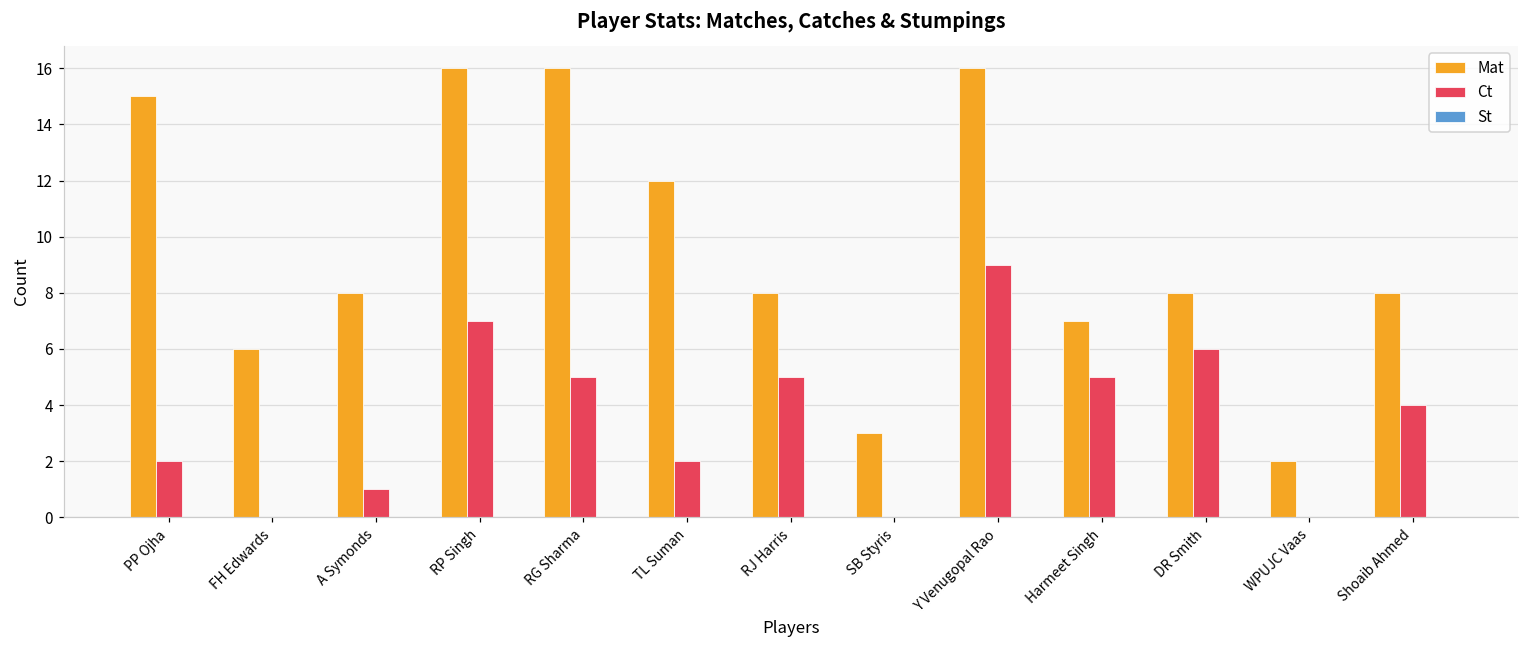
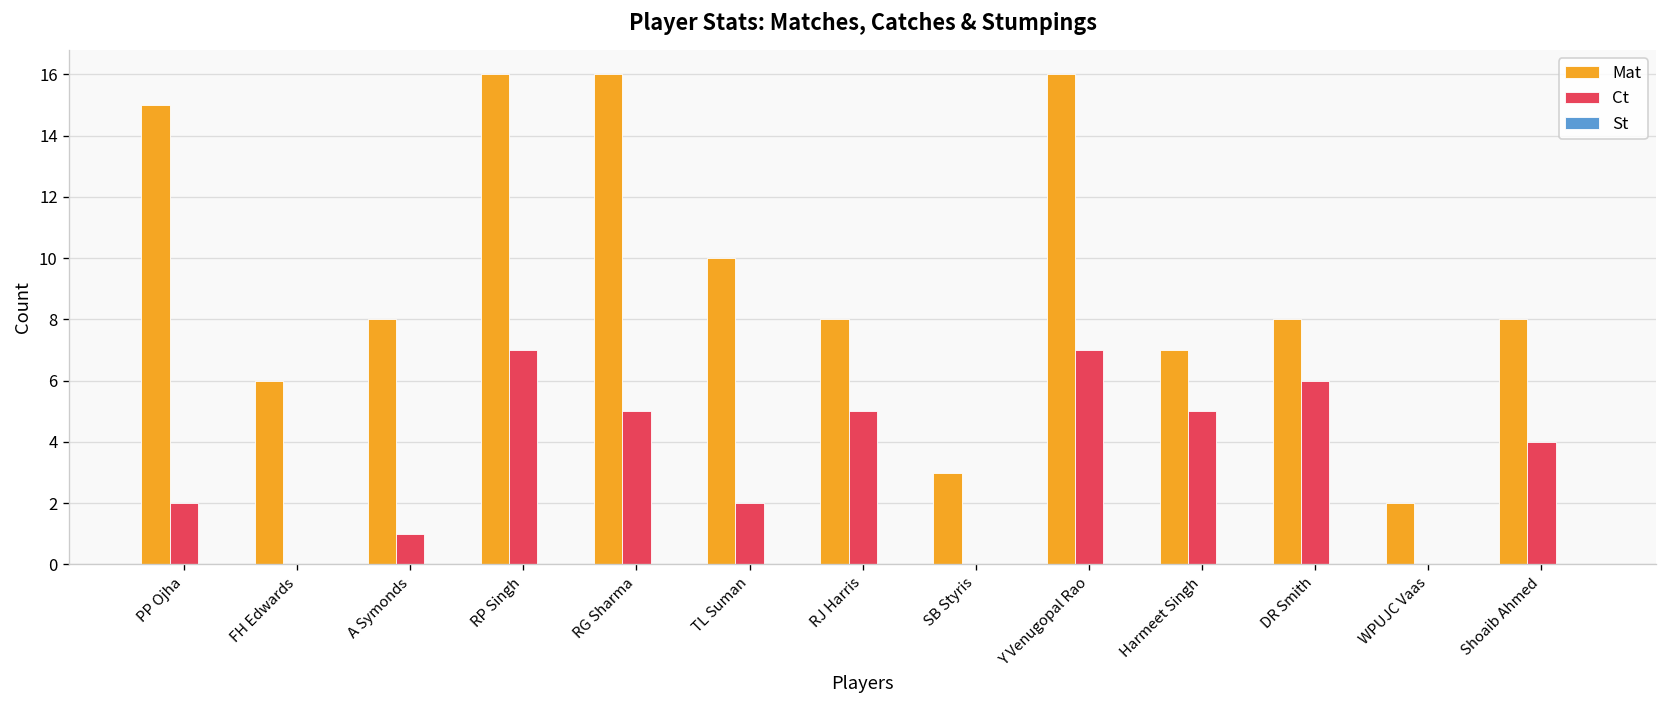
  {
    "Mat": {
      "PP Ojha": 15,
      "FH Edwards": 6,
      "A Symonds": 8,
      "RP Singh": 16,
      "RG Sharma": 16,
-     "TL Suman": 12,
+     "TL Suman": 10,
      "RJ Harris": 8,
      "SB Styris": 3,
      "Y Venugopal Rao": 16,
      "Harmeet Singh": 7,
      "DR Smith": 8,
      "WPUJC Vaas": 2,
      "Shoaib Ahmed": 8
    },
    "Ct": {
      "PP Ojha": 2,
      "FH Edwards": 0,
      "A Symonds": 1,
      "RP Singh": 7,
      "RG Sharma": 5,
      "TL Suman": 2,
      "RJ Harris": 5,
      "SB Styris": 0,
-     "Y Venugopal Rao": 9,
+     "Y Venugopal Rao": 7,
      "Harmeet Singh": 5,
      "DR Smith": 6,
      "WPUJC Vaas": 0,
      "Shoaib Ahmed": 4
    },
    "St": {
      "PP Ojha": 0,
      "FH Edwards": 0,
      "A Symonds": 0,
      "RP Singh": 0,
      "RG Sharma": 0,
      "TL Suman": 0,
      "RJ Harris": 0,
      "SB Styris": 0,
      "Y Venugopal Rao": 0,
      "Harmeet Singh": 0,
      "DR Smith": 0,
      "WPUJC Vaas": 0,
      "Shoaib Ahmed": 0
    }
  }
